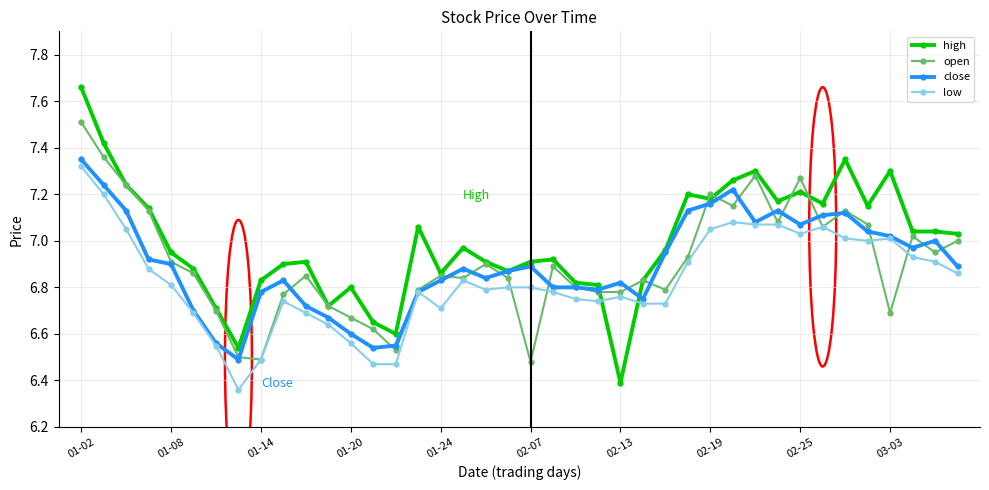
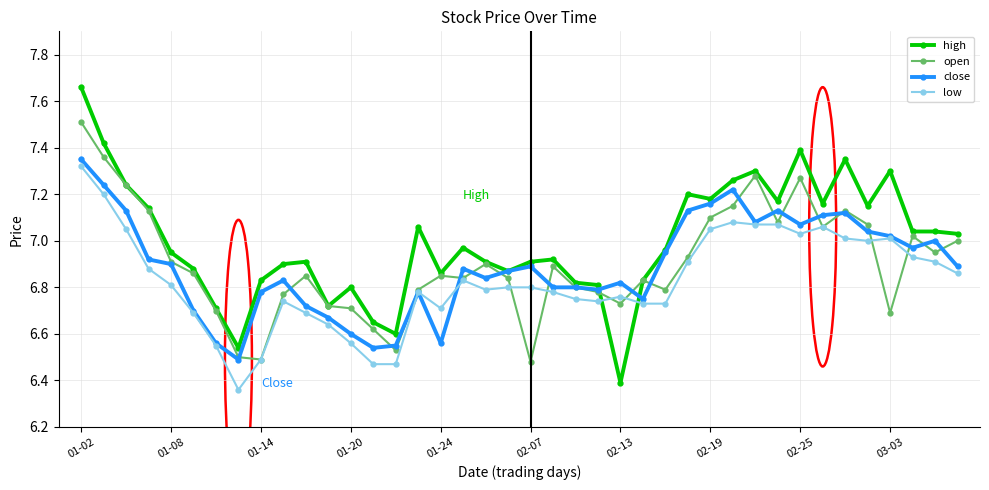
  {
    "high": {
      "01-02": 7.66,
      "01-08": 6.95,
      "01-14": 6.83,
      "01-20": 6.80,
      "02-07": 6.91,
      "02-13": 6.39,
      "02-19": 7.18,
-     "02-25": 7.21,
+     "02-25": 7.39,
      "03-03": 7.30
    },
    "open": {
      "01-02": 7.51,
-     "01-20": 6.67,
+     "01-20": 6.71,
      "02-07": 6.48,
-     "02-13": 6.78,
-     "02-19": 7.2,
+     "02-13": 6.73,
+     "02-19": 7.1,
      "02-25": 7.27,
      "03-03": 6.69
    },
    "close": {
      "01-02": 7.35,
      "01-14": 6.78,
      "01-20": 6.60,
-     "01-24": 6.83,
+     "01-24": 6.56,
      "02-07": 6.89,
      "02-13": 6.82,
      "02-19": 7.16,
      "02-25": 7.07
    },
    "low": {
      "01-02": 7.32,
      "01-08": 6.81,
      "01-20": 6.56,
      "01-24": 6.71,
      "02-07": 6.80,
      "02-13": 6.76,
      "02-19": 7.05,
      "02-25": 7.03
    }
  }
